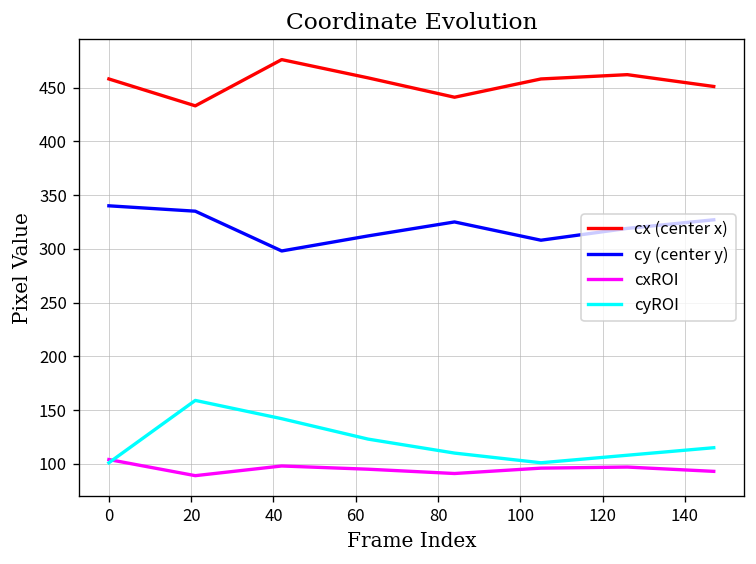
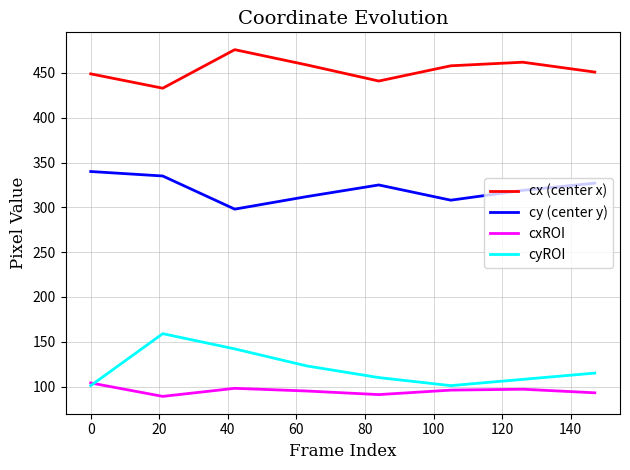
  {
    "cx (center x)": {
-     "0": 460
+     "0": 450
    },
    "cy (center y)": {
      "0": 340
    },
    "cxROI": {
      "0": 100
    },
    "cyROI": {
      "0": 100
    }
  }
